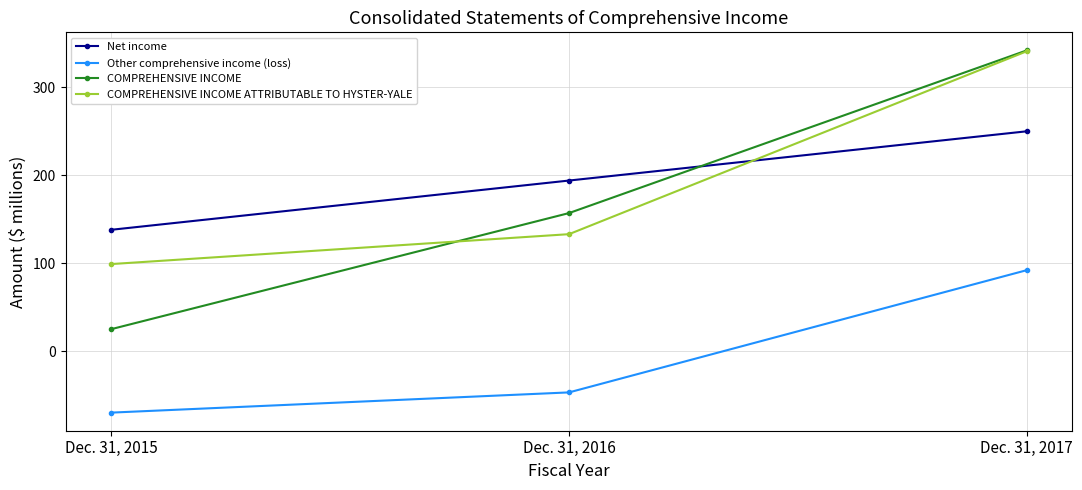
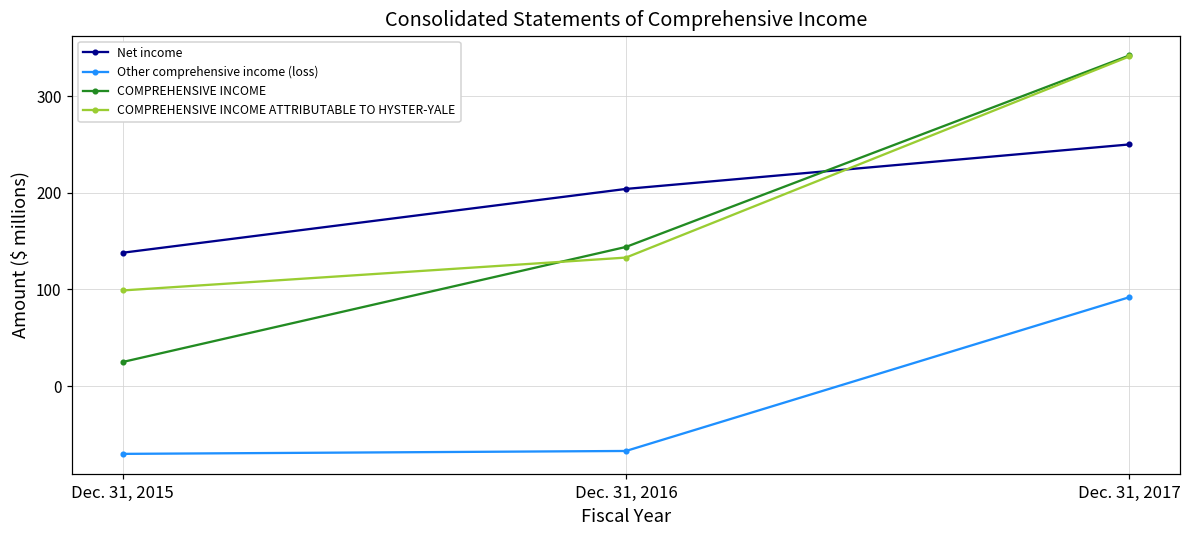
  {
    "Net income": {
      "Dec. 31, 2015": 140,
-     "Dec. 31, 2016": 190,
+     "Dec. 31, 2016": 200,
      "Dec. 31, 2017": 250
    },
    "Other comprehensive income (loss)": {
      "Dec. 31, 2015": -70,
-     "Dec. 31, 2016": -50,
+     "Dec. 31, 2016": -70,
      "Dec. 31, 2017": 90
    },
    "COMPREHENSIVE INCOME": {
      "Dec. 31, 2015": 30,
-     "Dec. 31, 2016": 160
+     "Dec. 31, 2016": 140
    },
    "COMPREHENSIVE INCOME ATTRIBUTABLE TO HYSTER-YALE": {
      "Dec. 31, 2015": 100,
      "Dec. 31, 2016": 130
    }
  }
